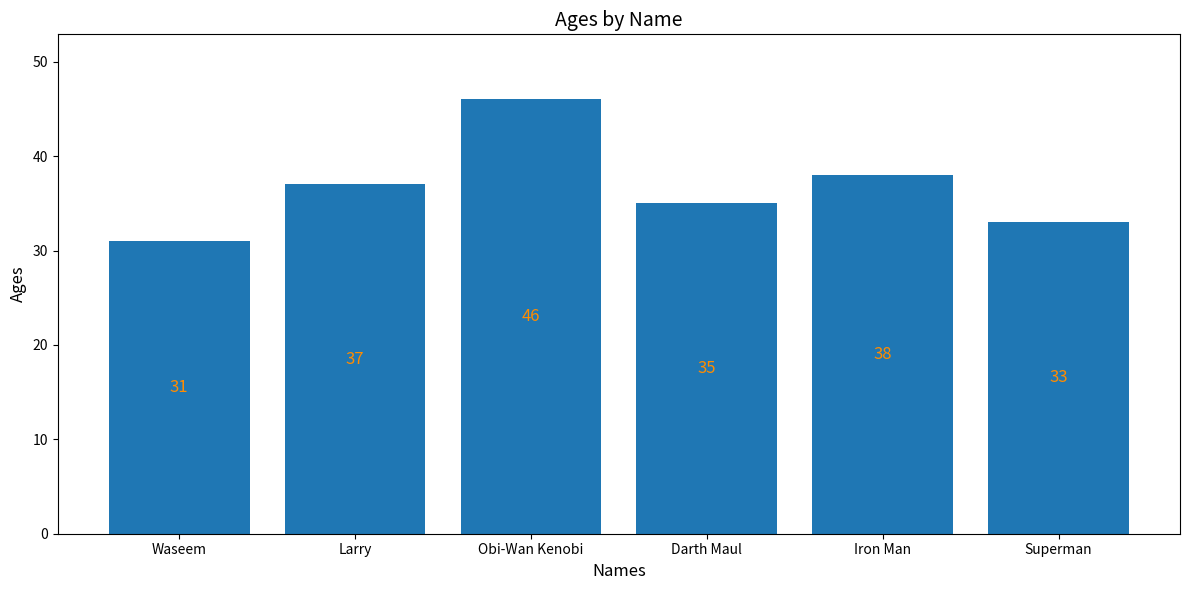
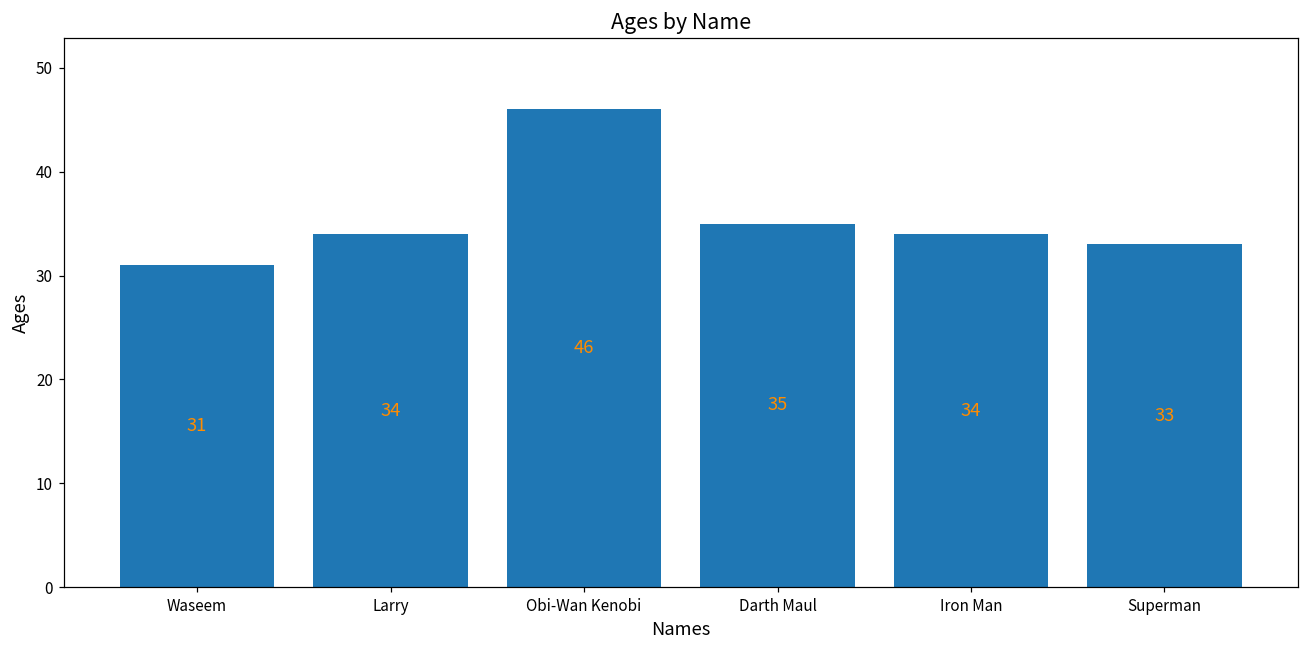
  {
    "Waseem": 31,
-   "Larry": 37,
+   "Larry": 34,
    "Obi-Wan Kenobi": 46,
    "Darth Maul": 35,
-   "Iron Man": 38,
+   "Iron Man": 34,
    "Superman": 33
  }
